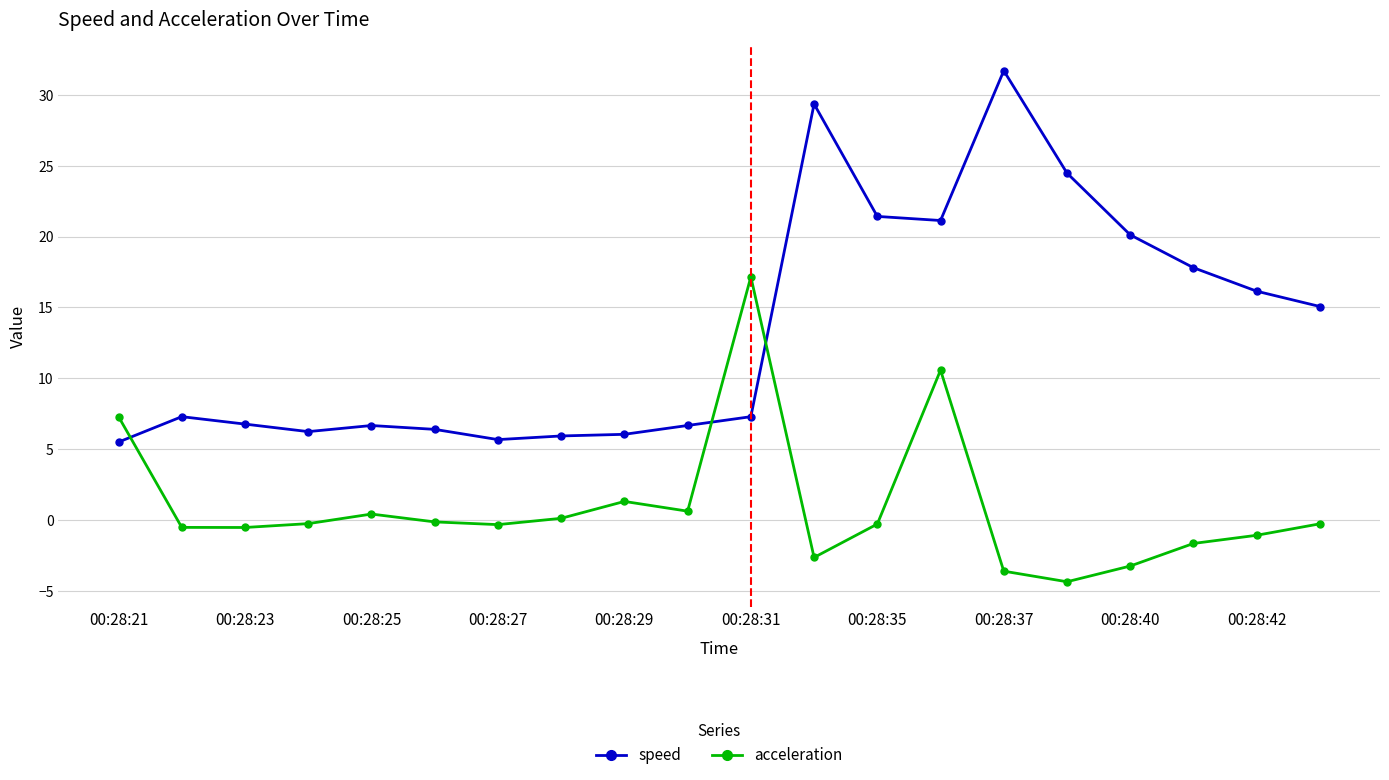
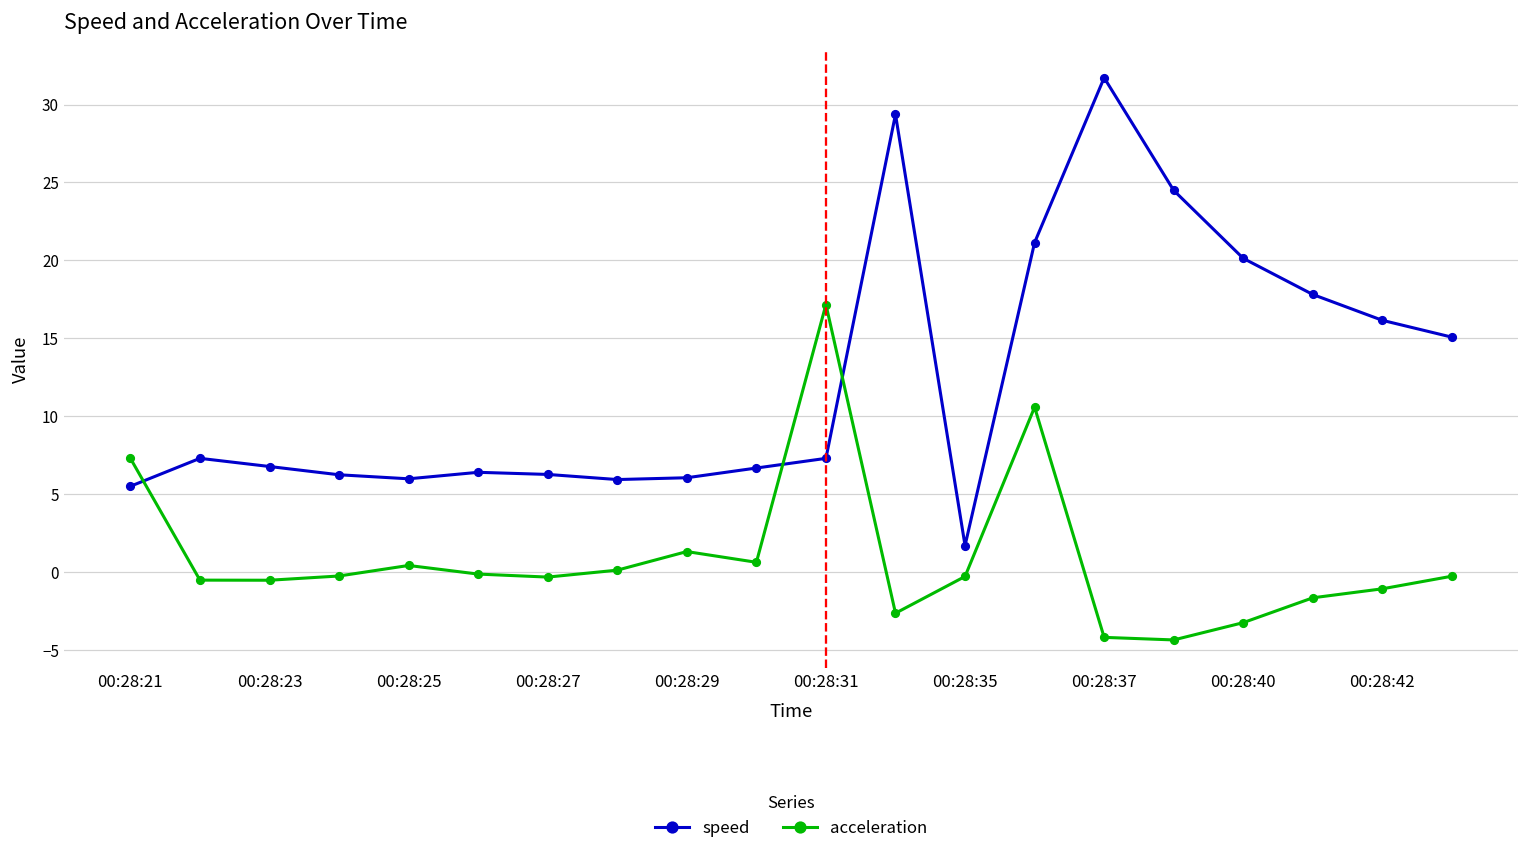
  {
    "speed": {
      "00:28:21": 5.5,
      "00:28:23": 6.8,
-     "00:28:25": 6.7,
-     "00:28:27": 5.7,
+     "00:28:25": 6.0,
+     "00:28:27": 6.3,
      "00:28:29": 6.0,
      "00:28:31": 7.3,
-     "00:28:35": 21.4,
+     "00:28:35": 1.7,
      "00:28:37": 31.7,
      "00:28:40": 20.1,
      "00:28:42": 16.1
    },
    "acceleration": {
      "00:28:21": 7.3,
      "00:28:23": -0.5,
      "00:28:25": 0.4,
      "00:28:27": -0.3,
      "00:28:29": 1.3,
      "00:28:31": 17.2,
      "00:28:35": -0.3,
-     "00:28:37": -3.6,
+     "00:28:37": -4.2,
      "00:28:40": -3.3,
      "00:28:42": -1.1
    }
  }
